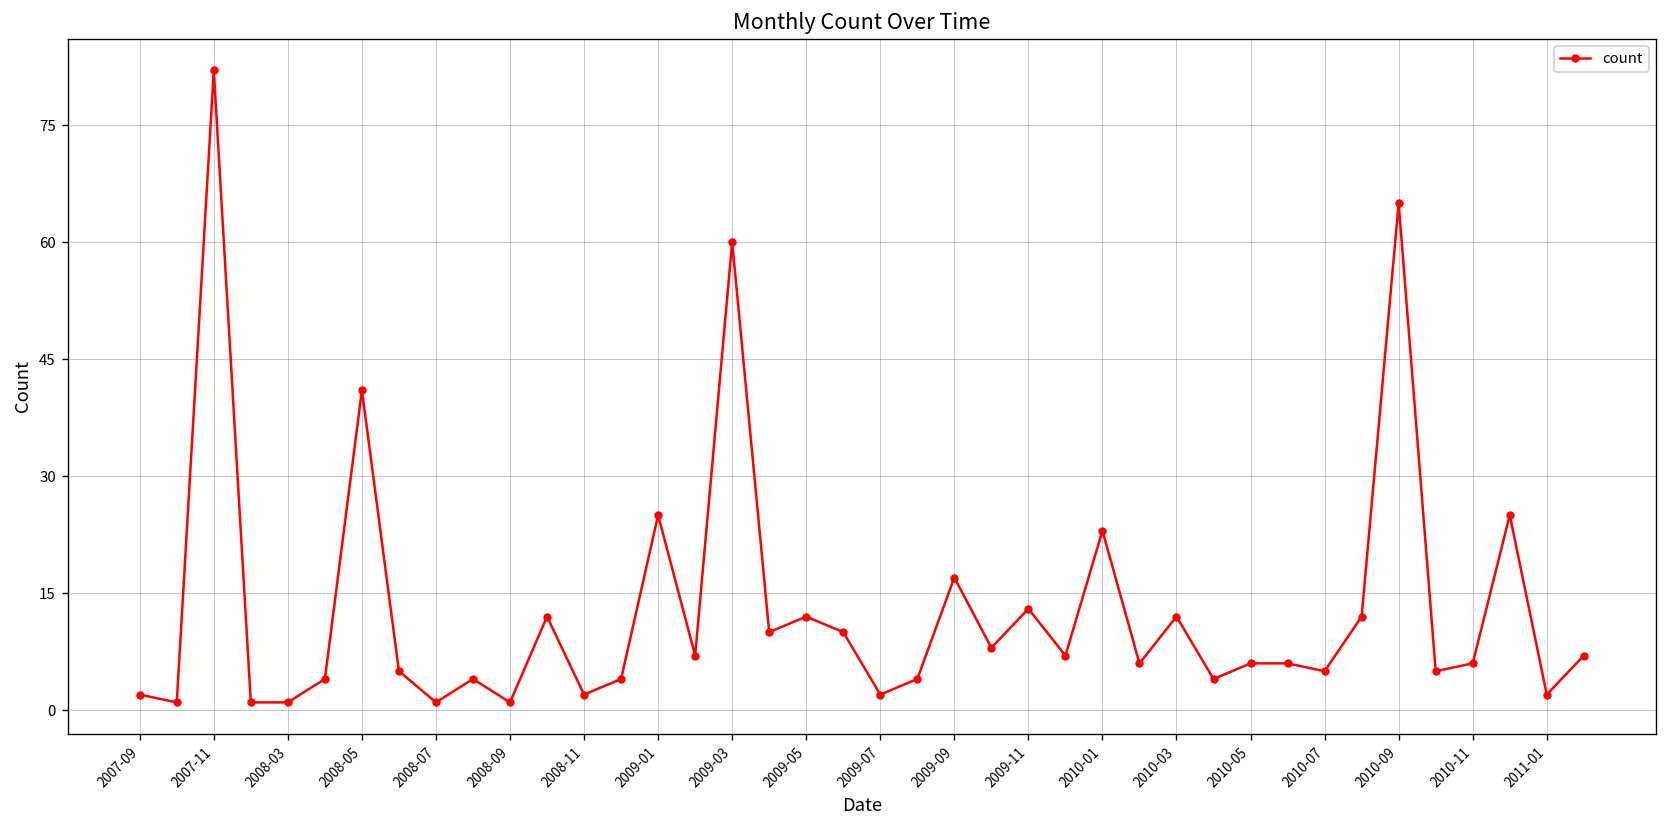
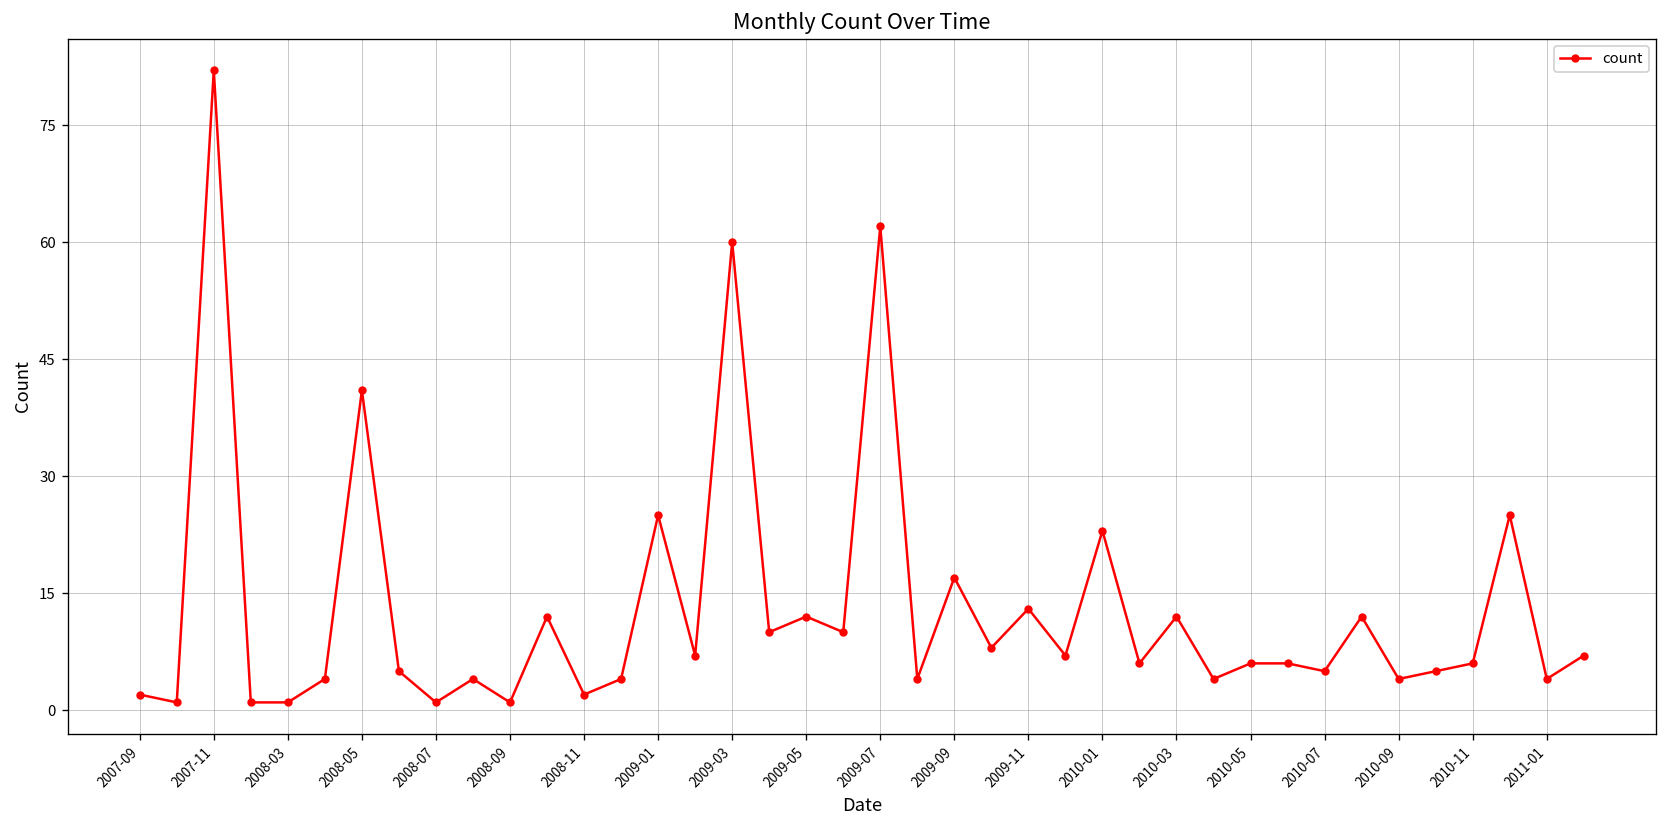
  {
    "2007-09": 2,
    "2007-11": 82,
    "2008-03": 1,
    "2008-05": 41,
    "2008-07": 1,
    "2008-09": 1,
    "2008-11": 2,
    "2009-01": 25,
    "2009-03": 60,
    "2009-05": 12,
-   "2009-07": 2,
+   "2009-07": 62,
    "2009-09": 17,
    "2009-11": 13,
    "2010-01": 23,
    "2010-03": 12,
    "2010-05": 6,
    "2010-07": 5,
-   "2010-09": 65,
+   "2010-09": 4,
    "2010-11": 6,
-   "2011-01": 2
+   "2011-01": 4
  }
